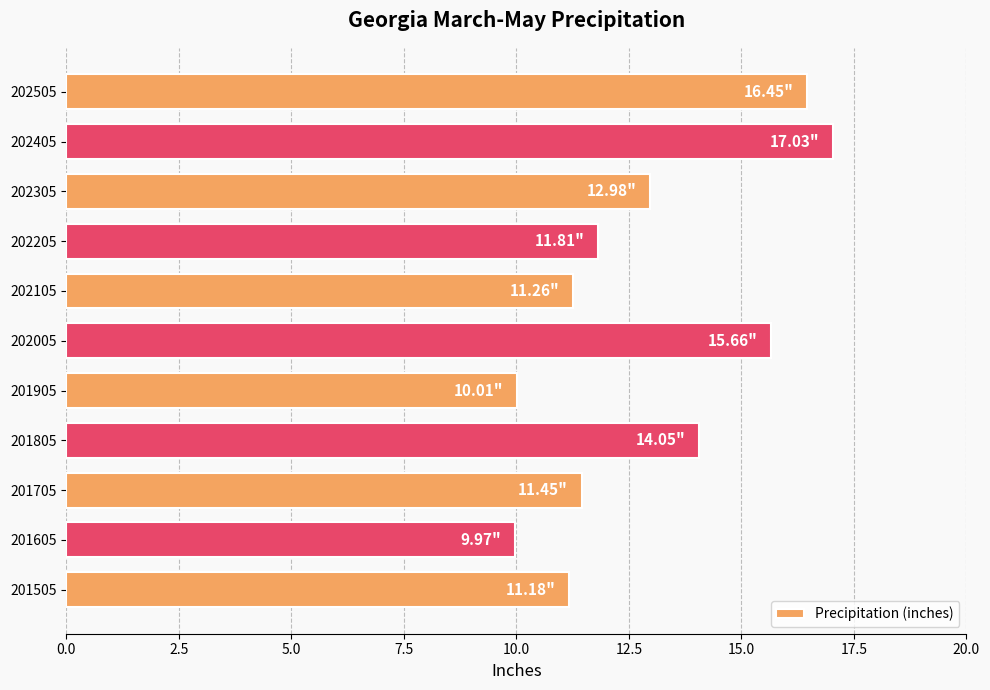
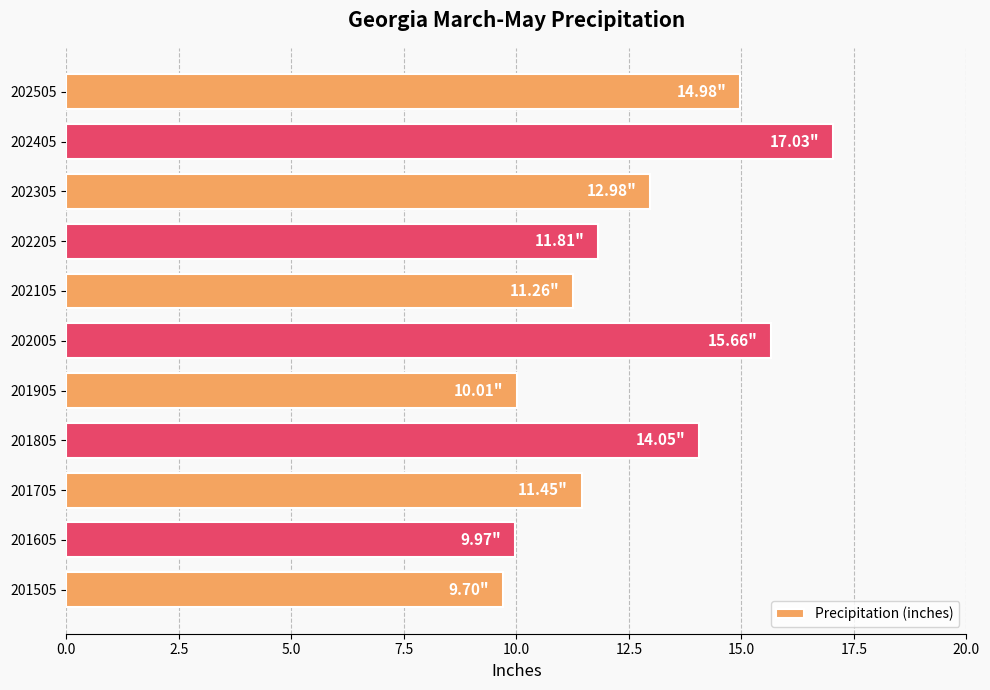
  {
-   "202505": "16.45\"",
+   "202505": "14.98\"",
    "202405": "17.03\"",
    "202305": "12.98\"",
    "202205": "11.81\"",
    "202105": "11.26\"",
    "202005": "15.66\"",
    "201905": "10.01\"",
    "201805": "14.05\"",
    "201705": "11.45\"",
    "201605": "9.97\"",
-   "201505": "11.18\""
+   "201505": "9.70\""
  }
